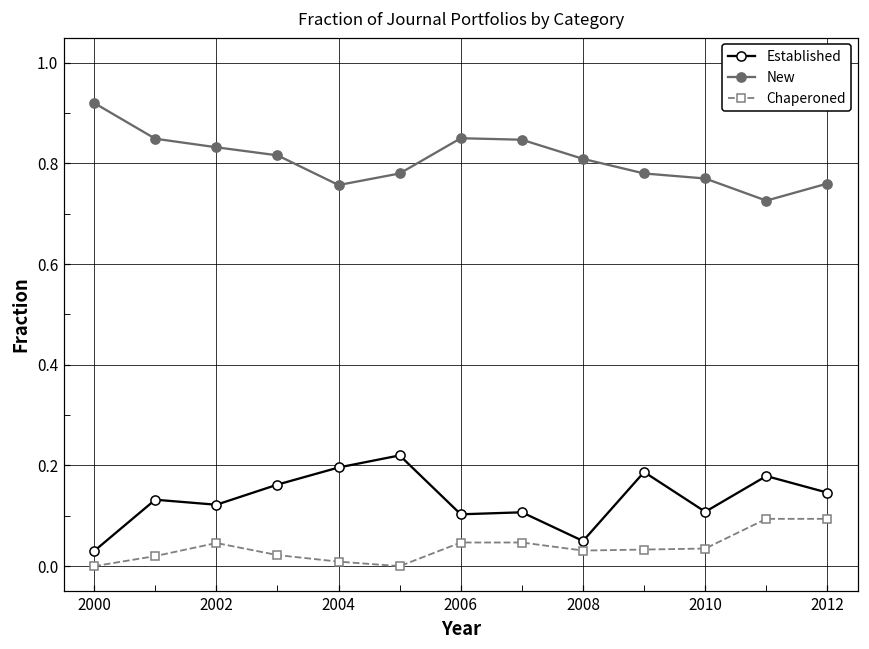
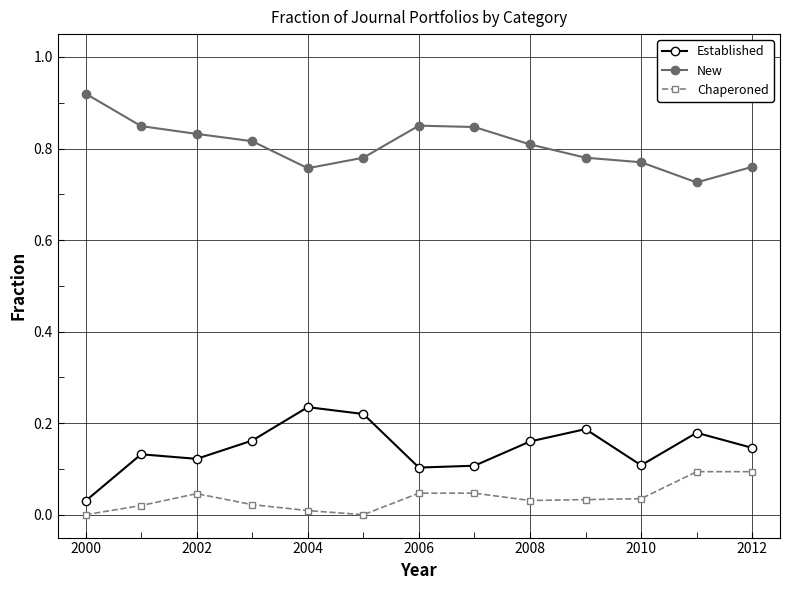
  {
    "Established": {
      "2000": 0.03,
      "2002": 0.12,
-     "2004": 0.20,
+     "2004": 0.24,
      "2006": 0.10,
-     "2008": 0.05,
+     "2008": 0.16,
      "2010": 0.11,
      "2012": 0.15
    }
  }
